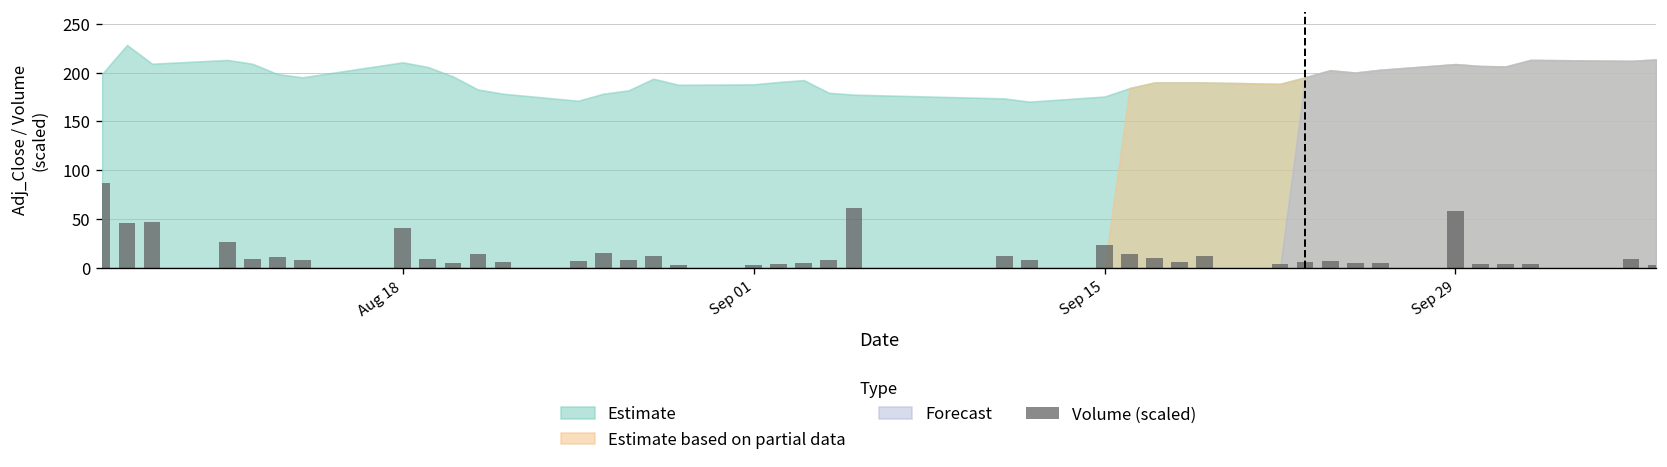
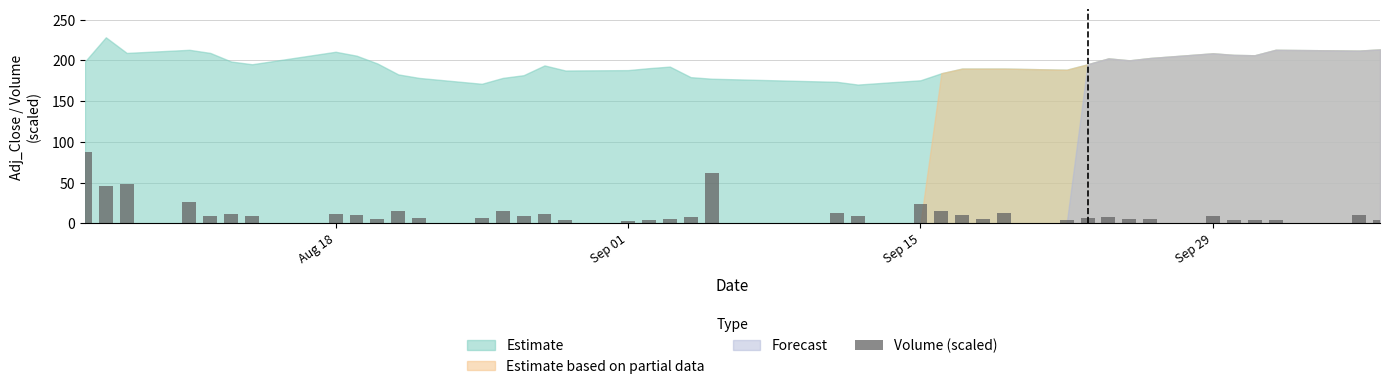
  {
    "Volume (scaled)": {
-     "Aug 18": 40,
+     "Aug 18": 10,
      "Sep 15": 20,
-     "Sep 29": 60
+     "Sep 29": 10
    }
  }
